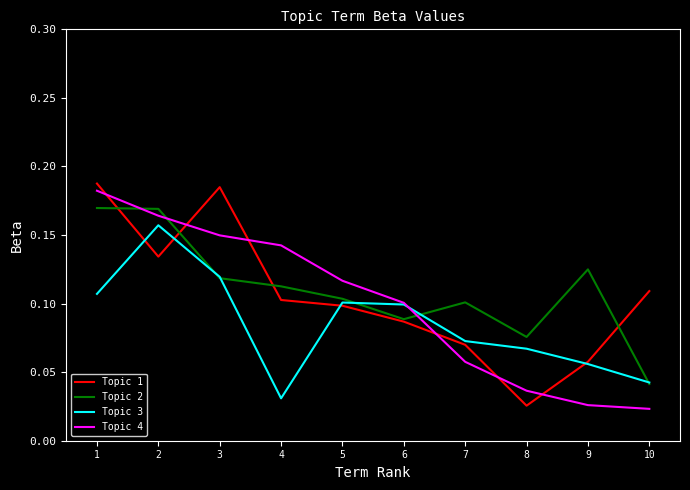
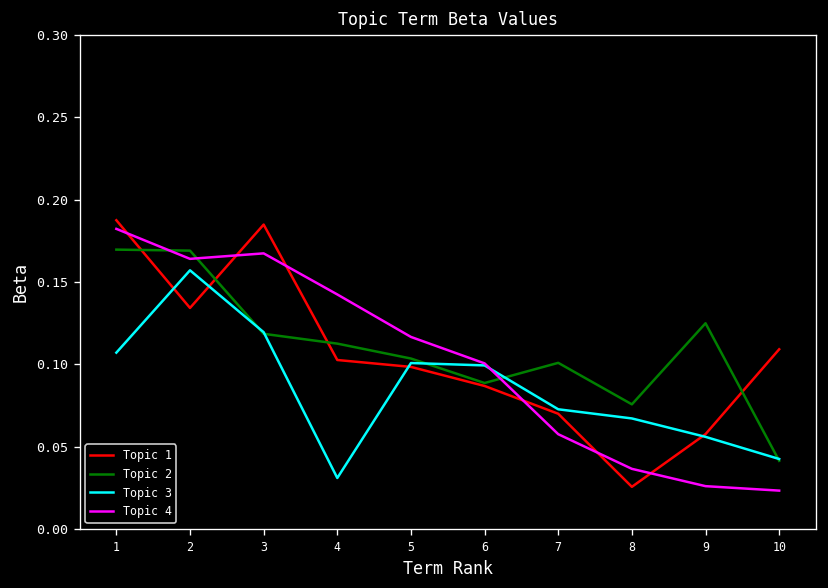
  {
    "Topic 1": {
      "1": 0.188,
      "2": 0.134,
      "3": 0.185,
      "4": 0.103,
      "5": 0.098,
      "7": 0.070,
      "8": 0.026,
      "10": 0.109
    },
    "Topic 2": {
      "1": 0.170,
      "2": 0.169,
      "4": 0.113,
      "5": 0.104,
      "7": 0.101,
      "8": 0.076,
      "9": 0.125
    },
    "Topic 3": {
      "1": 0.107,
      "2": 0.157,
      "4": 0.031,
      "5": 0.101,
      "7": 0.073,
      "8": 0.067
    },
    "Topic 4": {
      "1": 0.182,
      "2": 0.164,
-     "3": 0.150,
+     "3": 0.167,
      "4": 0.142,
      "5": 0.117,
      "7": 0.058,
      "8": 0.036,
      "9": 0.026,
      "10": 0.023
    }
  }
